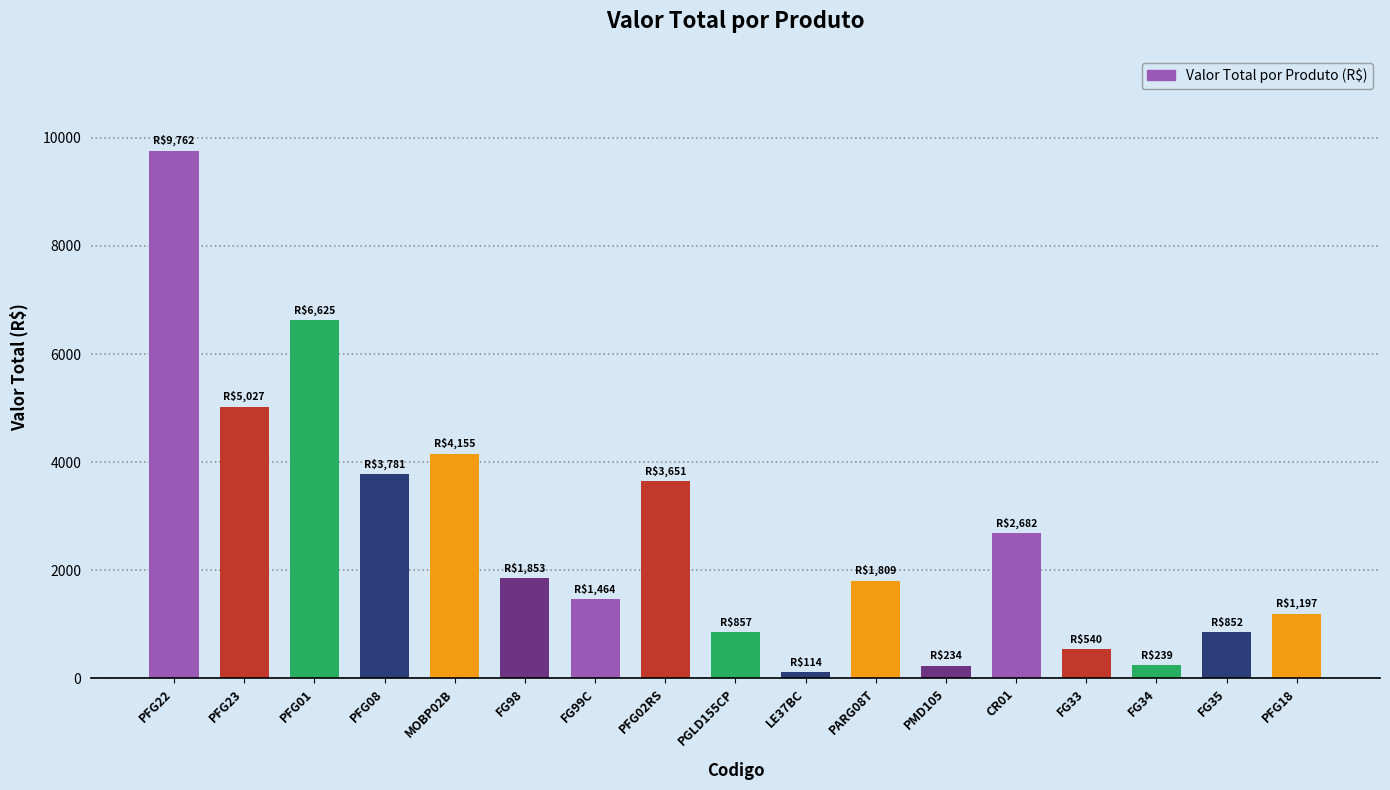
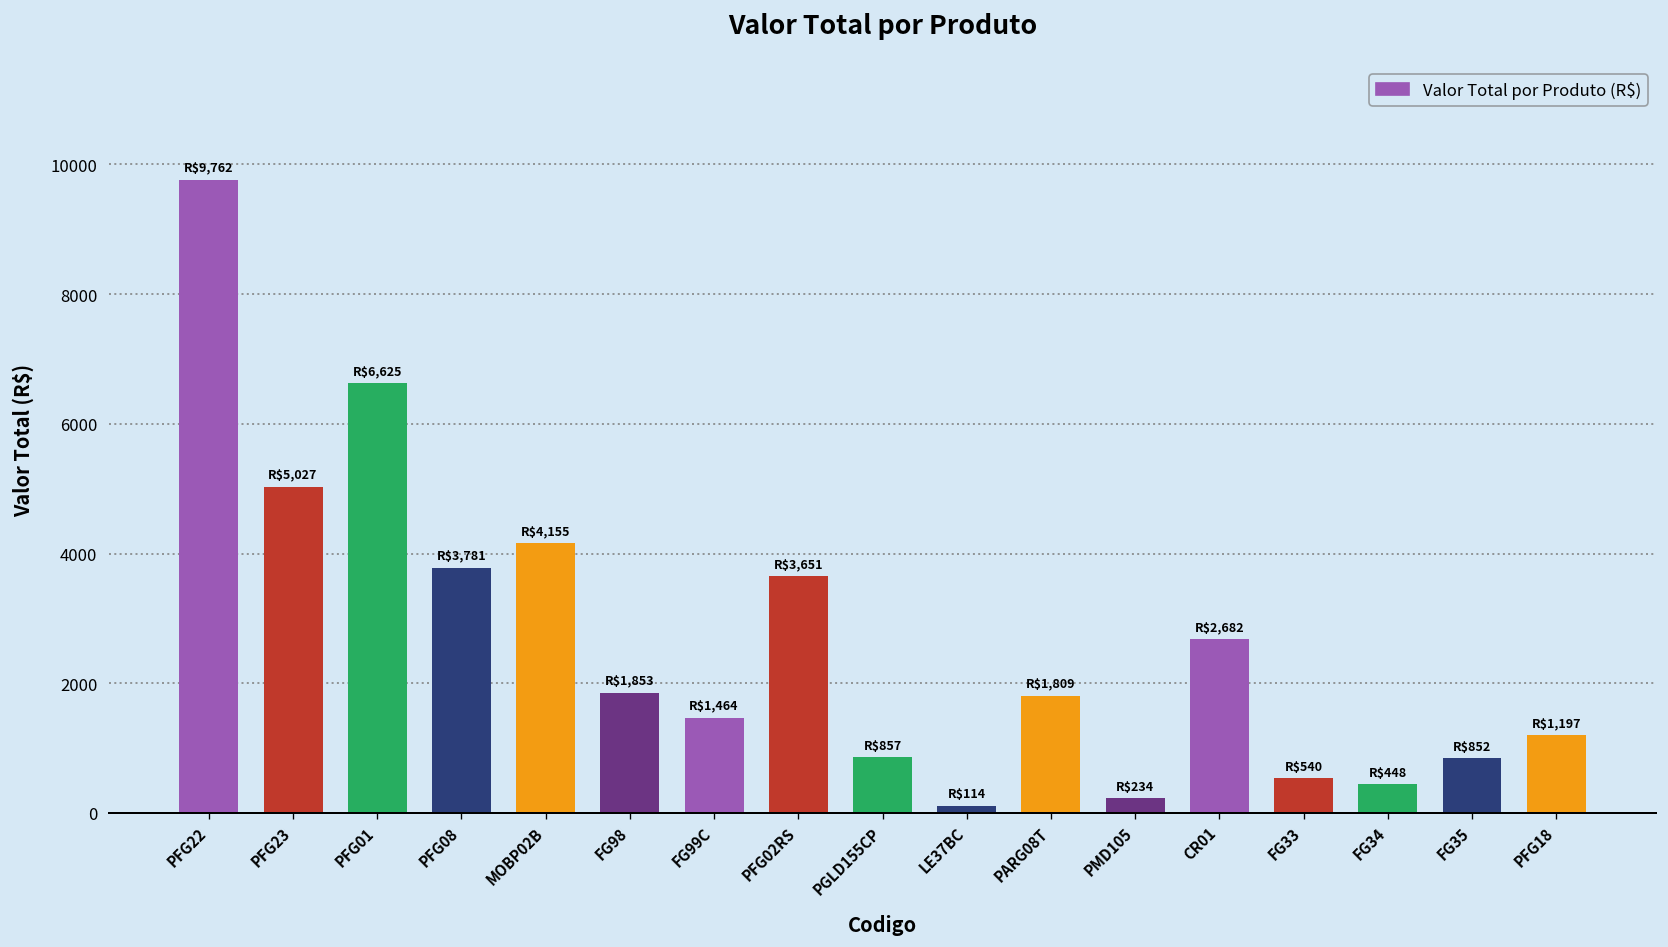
  {
    "PFG22": "$9,762",
    "PFG23": "$5,027",
    "PFG01": "$6,625",
    "PFG08": "$3,781",
    "MOBP02B": "$4,155",
    "FG98": "$1,853",
    "FG99C": "$1,464",
    "PFG02RS": "$3,651",
    "PGLD155CP": "$857",
    "LE37BC": "$114",
    "PARG08T": "$1,809",
    "PMD105": "$234",
    "CR01": "$2,682",
    "FG33": "$540",
-   "FG34": "$239",
+   "FG34": "$448",
    "FG35": "$852",
    "PFG18": "$1,197"
  }
